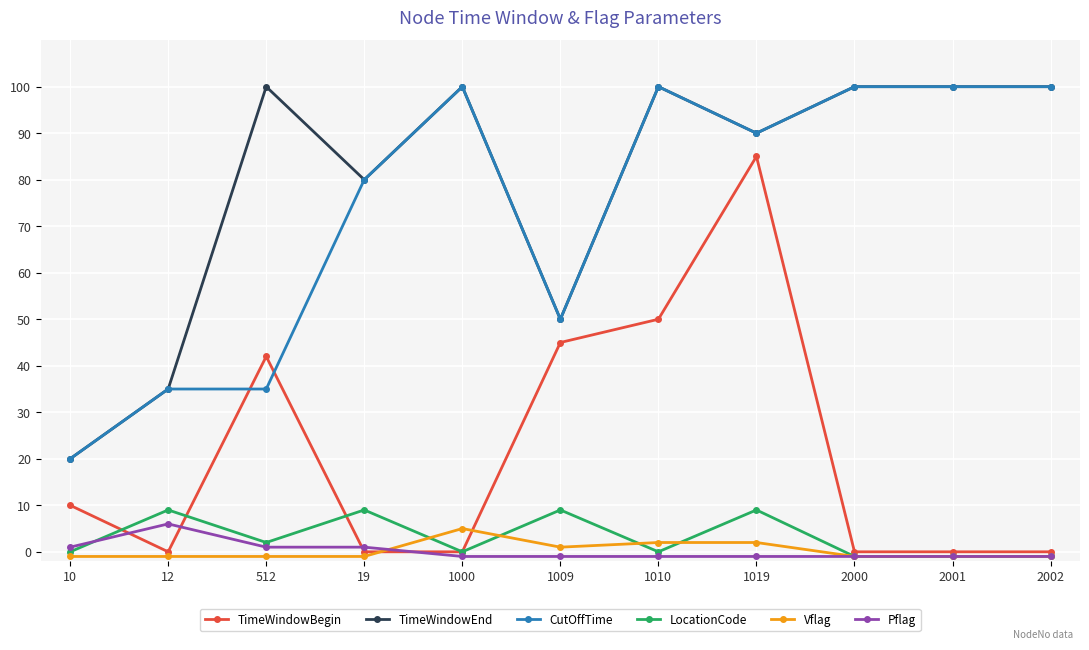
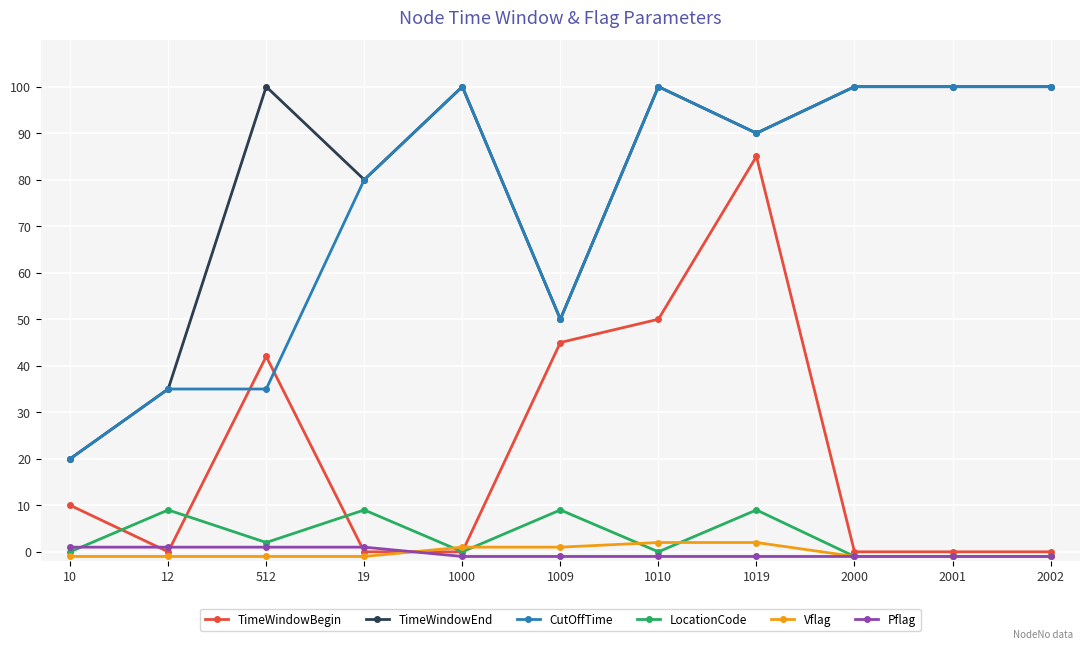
  {
    "TimeWindowBegin": {
      "10": 10,
      "12": 0,
      "512": 42,
      "19": 0,
      "1009": 45,
      "1010": 50,
      "1019": 85,
      "2000": 0,
      "2001": 0,
      "2002": 0
    },
    "TimeWindowEnd": {
      "512": 100
    },
    "CutOffTime": {
      "512": 35
    },
    "LocationCode": {
      "10": 0,
      "12": 9,
      "512": 2,
      "19": 9,
      "1009": 9,
      "1010": 0,
      "1019": 9
    },
    "Vflag": {
      "10": -1,
      "12": -1,
      "512": -1,
      "19": -1,
-     "1000": 5,
+     "1000": 1,
      "1009": 1,
      "1010": 2,
      "1019": 2
    },
    "Pflag": {
      "10": 1,
-     "12": 6,
+     "12": 1,
      "512": 1,
      "19": 1,
      "1000": -1,
      "1009": -1,
      "1010": -1,
      "1019": -1
    }
  }
